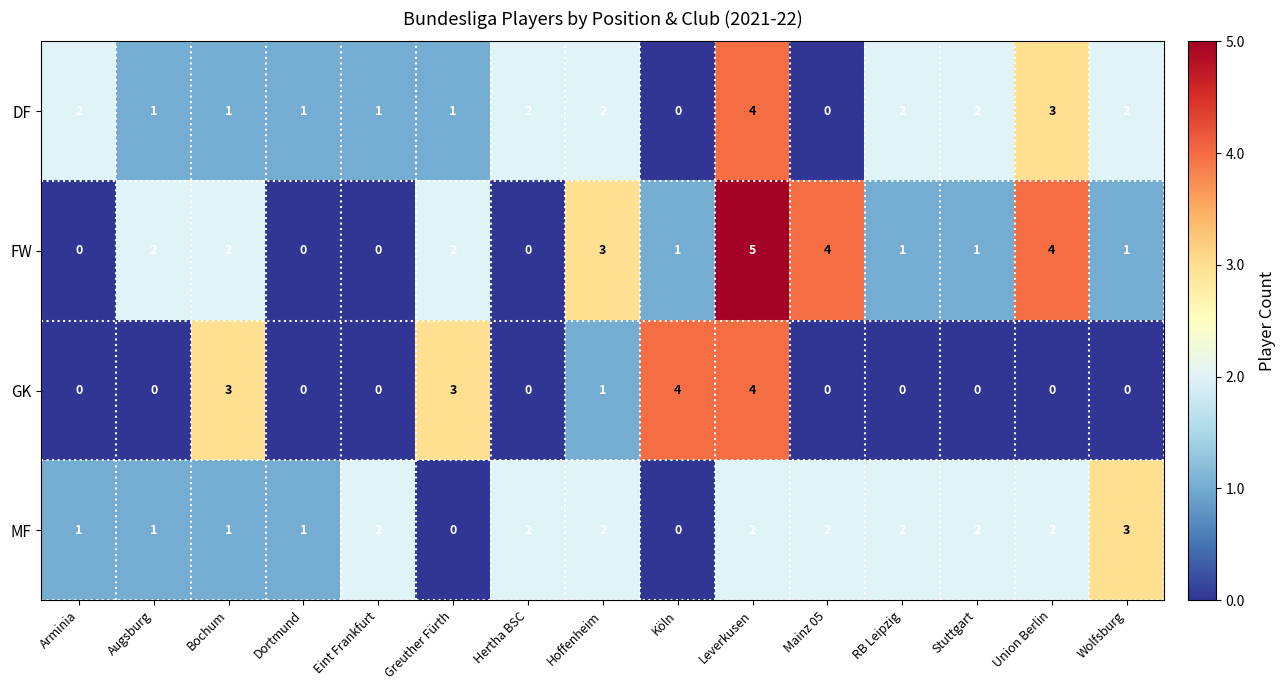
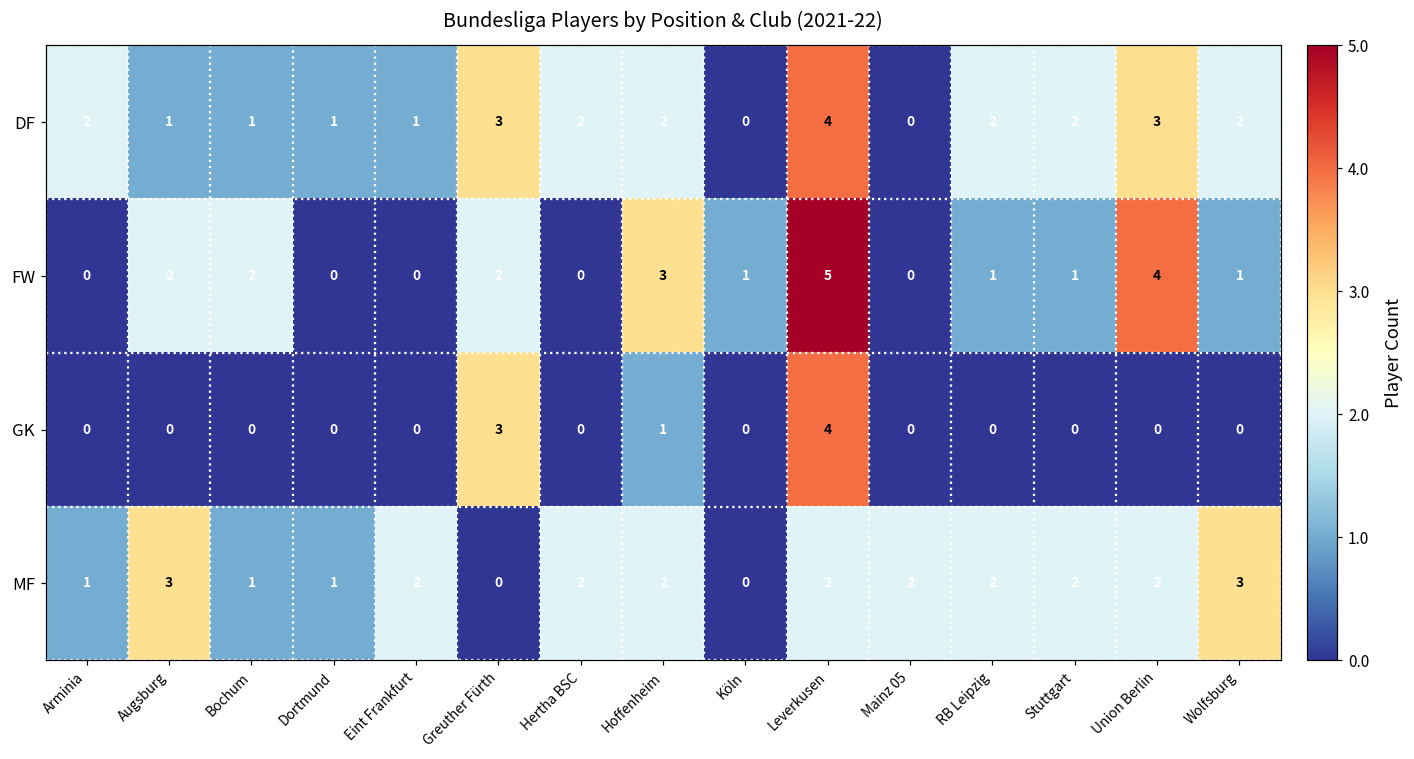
  {
    "DF": {
      "Augsburg": 1,
      "Bochum": 1,
      "Dortmund": 1,
      "Eint Frankfurt": 1,
-     "Greuther Fürth": 1,
+     "Greuther Fürth": 3,
      "Köln": 0,
      "Leverkusen": 4,
      "Mainz 05": 0,
      "Union Berlin": 3
    },
    "FW": {
      "Arminia": 0,
      "Dortmund": 0,
      "Eint Frankfurt": 0,
      "Hertha BSC": 0,
      "Hoffenheim": 3,
      "Köln": 1,
      "Leverkusen": 5,
-     "Mainz 05": 4,
+     "Mainz 05": 0,
      "RB Leipzig": 1,
      "Stuttgart": 1,
      "Union Berlin": 4,
      "Wolfsburg": 1
    },
    "GK": {
      "Arminia": 0,
      "Augsburg": 0,
-     "Bochum": 3,
+     "Bochum": 0,
      "Dortmund": 0,
      "Eint Frankfurt": 0,
      "Greuther Fürth": 3,
      "Hertha BSC": 0,
      "Hoffenheim": 1,
-     "Köln": 4,
+     "Köln": 0,
      "Leverkusen": 4,
      "Mainz 05": 0,
      "RB Leipzig": 0,
      "Stuttgart": 0,
      "Union Berlin": 0,
      "Wolfsburg": 0
    },
    "MF": {
      "Arminia": 1,
-     "Augsburg": 1,
+     "Augsburg": 3,
      "Bochum": 1,
      "Dortmund": 1,
      "Greuther Fürth": 0,
      "Köln": 0,
      "Wolfsburg": 3
    }
  }
